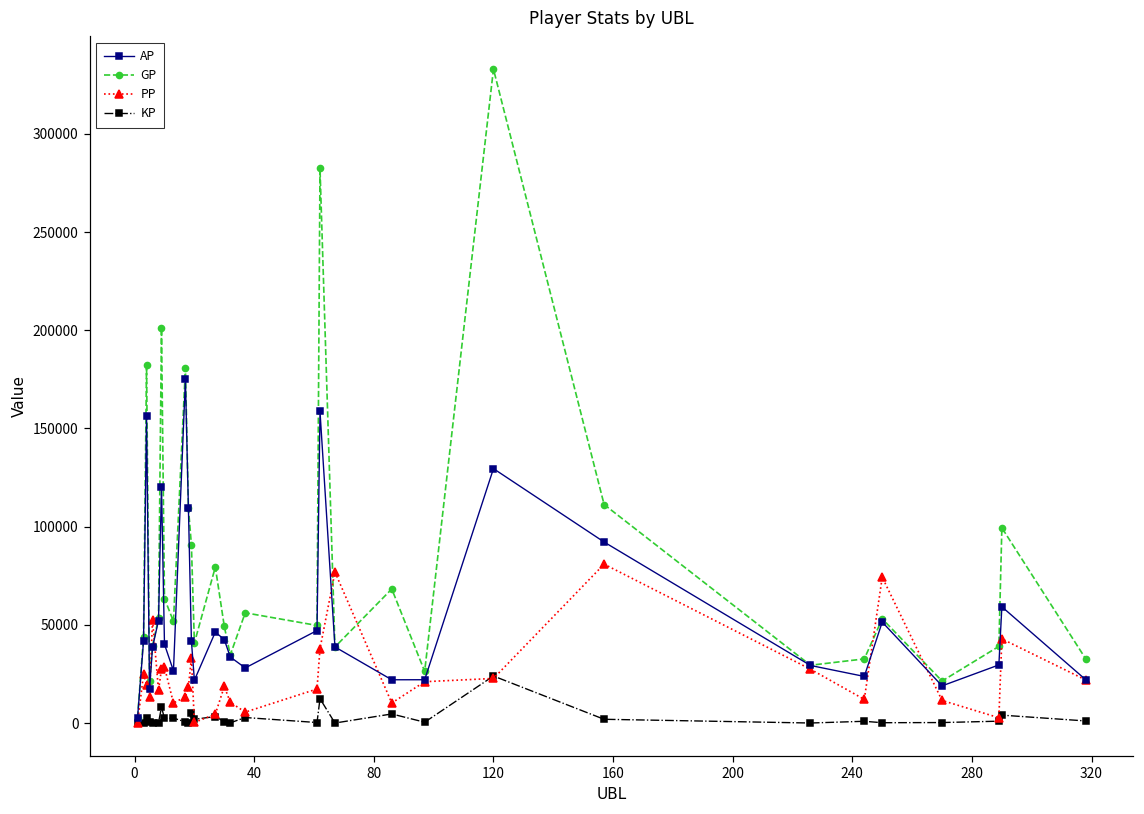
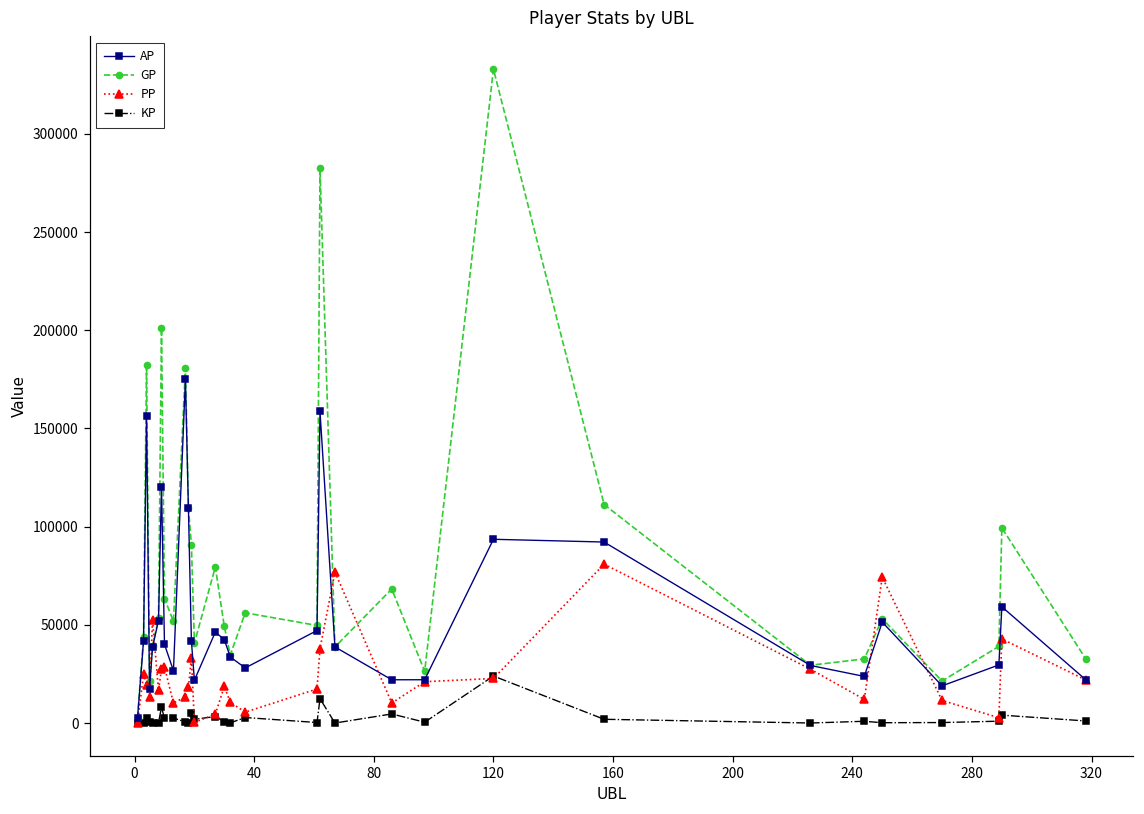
  {
    "AP": {
-     "120": 130000
+     "120": 94000
    },
    "GP": {
      "120": 333000
    }
  }
